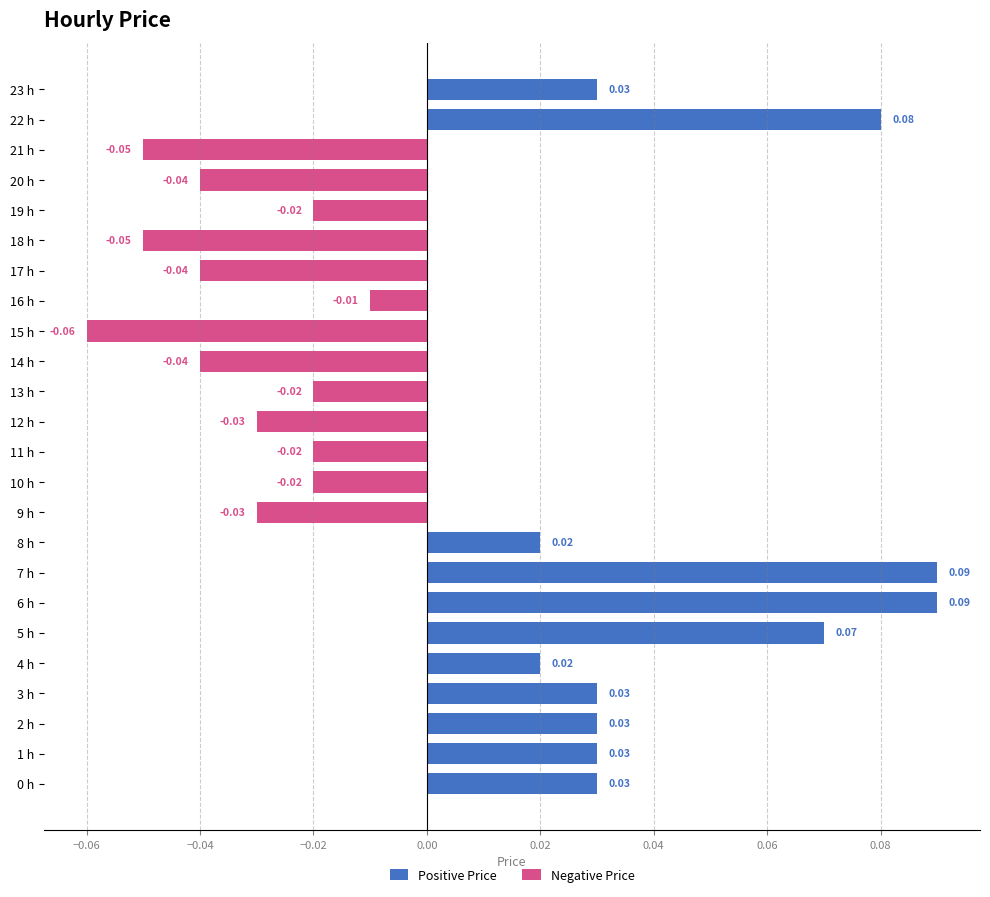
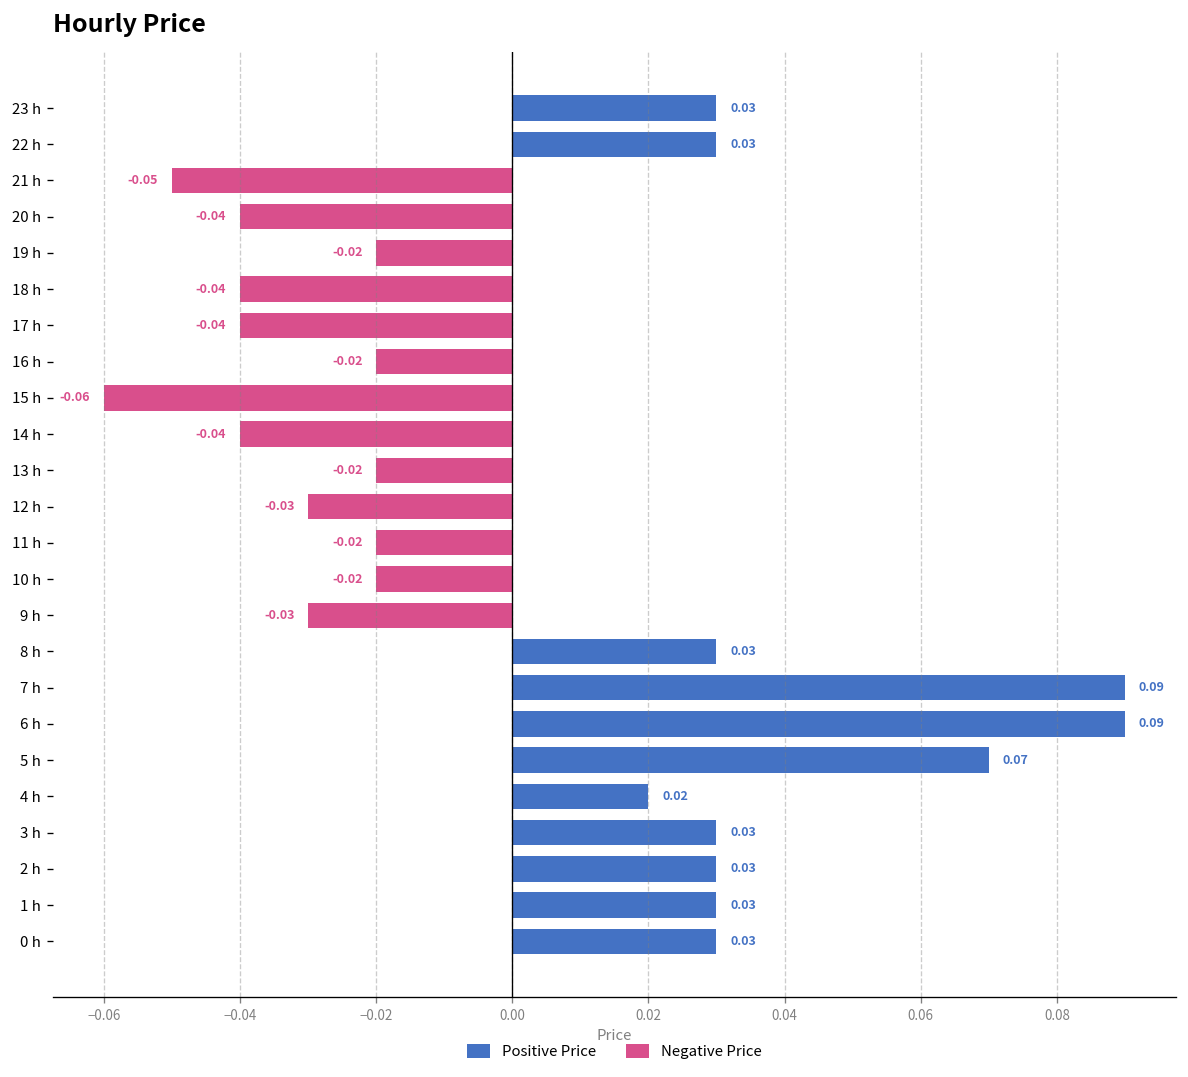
  {
    "Positive Price": {
      "23 h": 0.03,
-     "22 h": 0.08,
-     "8 h": 0.02,
+     "22 h": 0.03,
+     "8 h": 0.03,
      "7 h": 0.09,
      "6 h": 0.09,
      "5 h": 0.07,
      "4 h": 0.02,
      "3 h": 0.03,
      "2 h": 0.03,
      "1 h": 0.03,
      "0 h": 0.03
    },
    "Negative Price": {
      "21 h": -0.05,
      "20 h": -0.04,
      "19 h": -0.02,
-     "18 h": -0.05,
+     "18 h": -0.04,
      "17 h": -0.04,
-     "16 h": -0.01,
+     "16 h": -0.02,
      "15 h": -0.06,
      "14 h": -0.04,
      "13 h": -0.02,
      "12 h": -0.03,
      "11 h": -0.02,
      "10 h": -0.02,
      "9 h": -0.03
    }
  }
